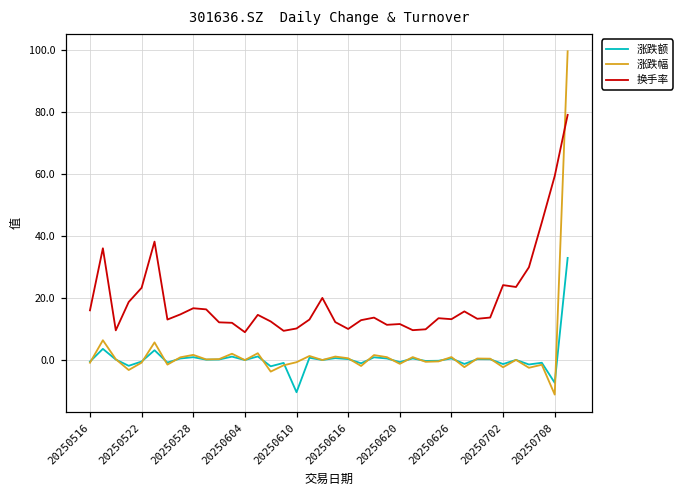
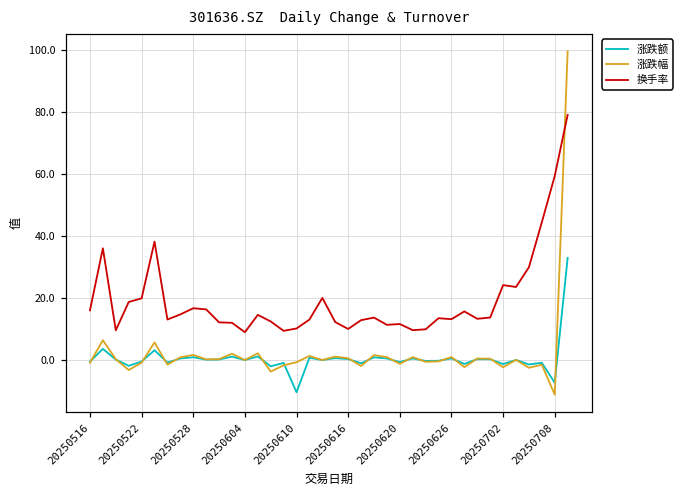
  {
    "涨跌额": {
      "20250610": -10,
      "20250702": -1,
      "20250708": -7
    },
    "涨跌幅": {
      "20250610": -1,
      "20250702": -2,
      "20250708": -11
    },
    "换手率": {
      "20250516": 16,
-     "20250522": 23,
+     "20250522": 20,
      "20250528": 17,
      "20250604": 9,
      "20250610": 10,
      "20250616": 10,
      "20250620": 12,
      "20250626": 13,
      "20250702": 24,
      "20250708": 59
    }
  }
